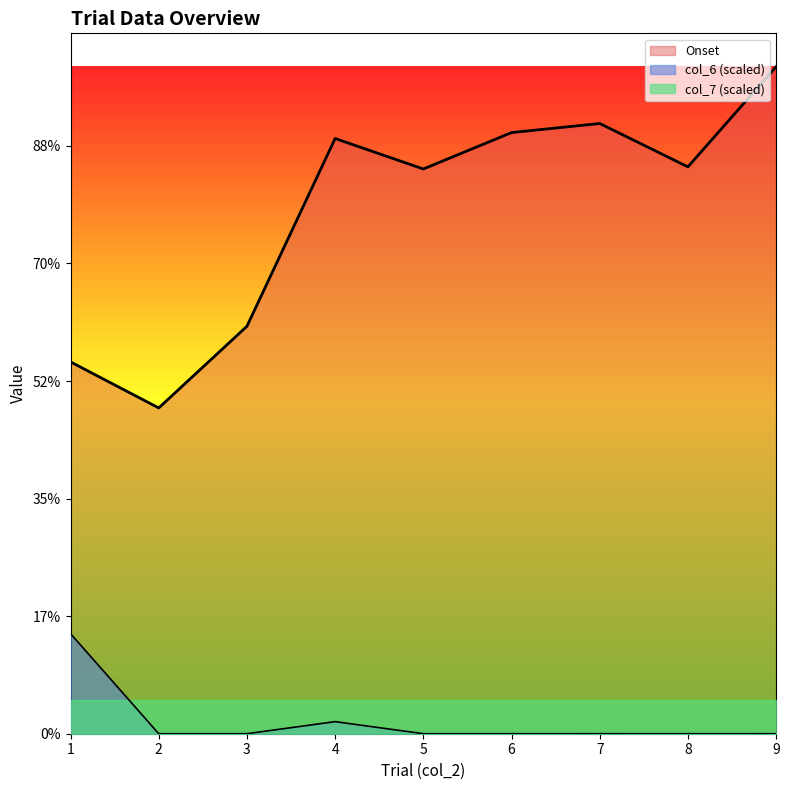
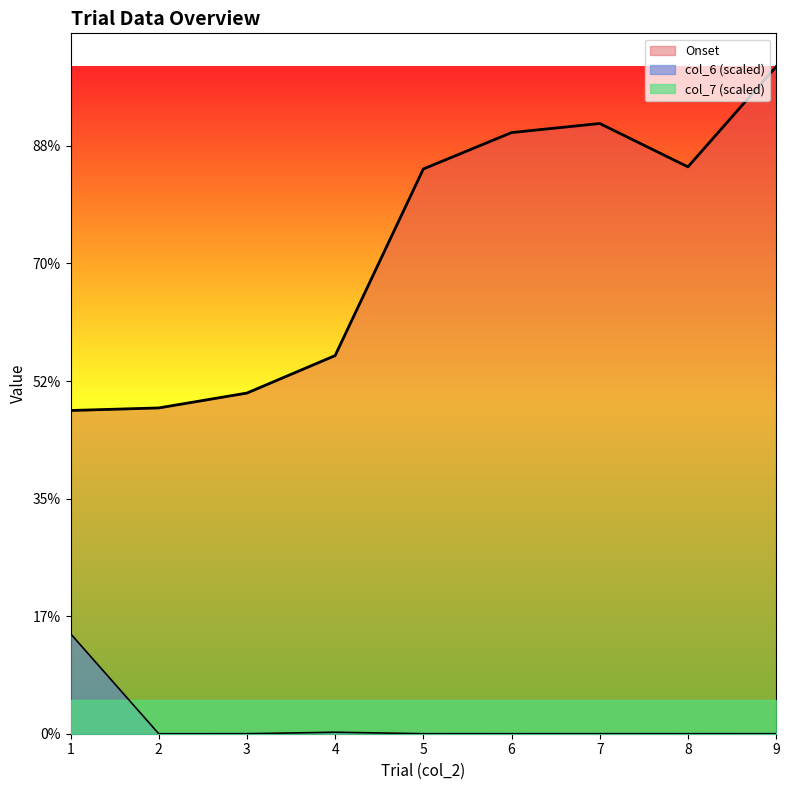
  {
    "Onset": {
-     "1": "56%",
+     "1": "48%",
      "2": "49%",
-     "3": "61%",
-     "4": "89%",
+     "3": "51%",
+     "4": "57%",
      "5": "85%",
      "6": "90%",
      "7": "91%",
      "8": "85%",
      "9": "100%"
    },
    "col_6 (scaled)": {
      "1": "15%",
      "2": "0%",
      "3": "0%",
-     "4": "2%",
+     "4": "0%",
      "5": "0%",
      "6": "0%",
      "7": "0%",
      "8": "0%",
      "9": "0%"
    },
    "col_7 (scaled)": {
      "1": "5%",
      "2": "5%",
      "3": "5%",
      "4": "5%",
      "5": "5%",
      "6": "5%",
      "7": "5%",
      "8": "5%",
      "9": "5%"
    }
  }
